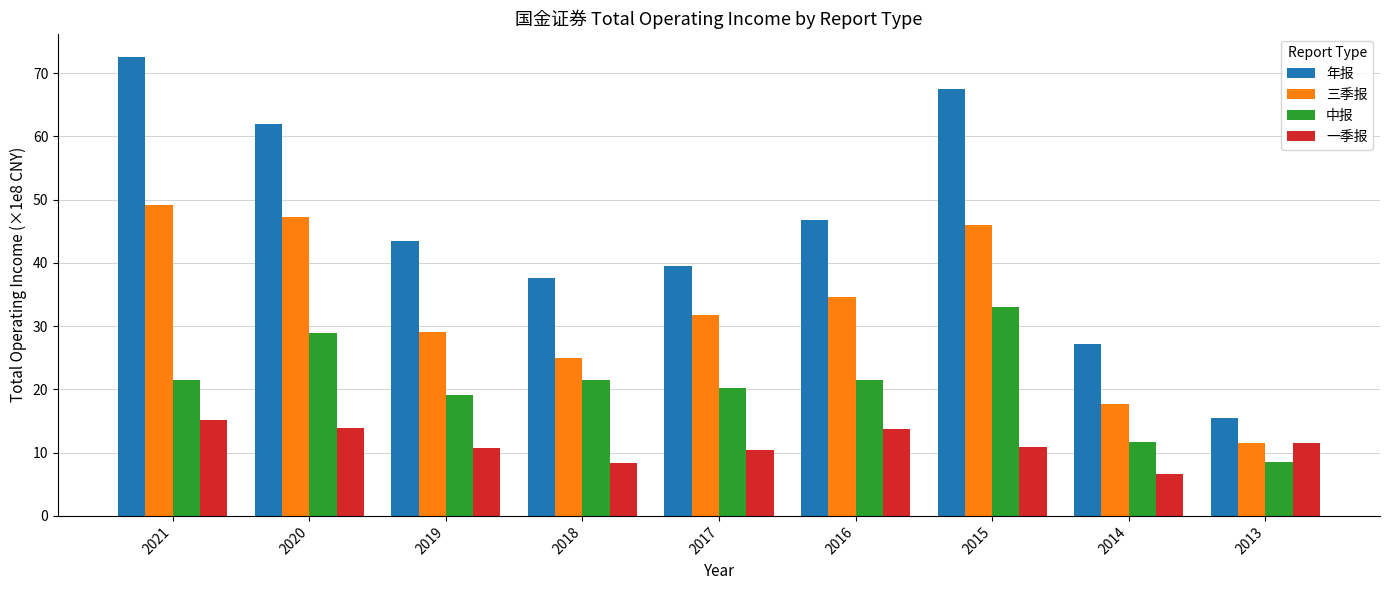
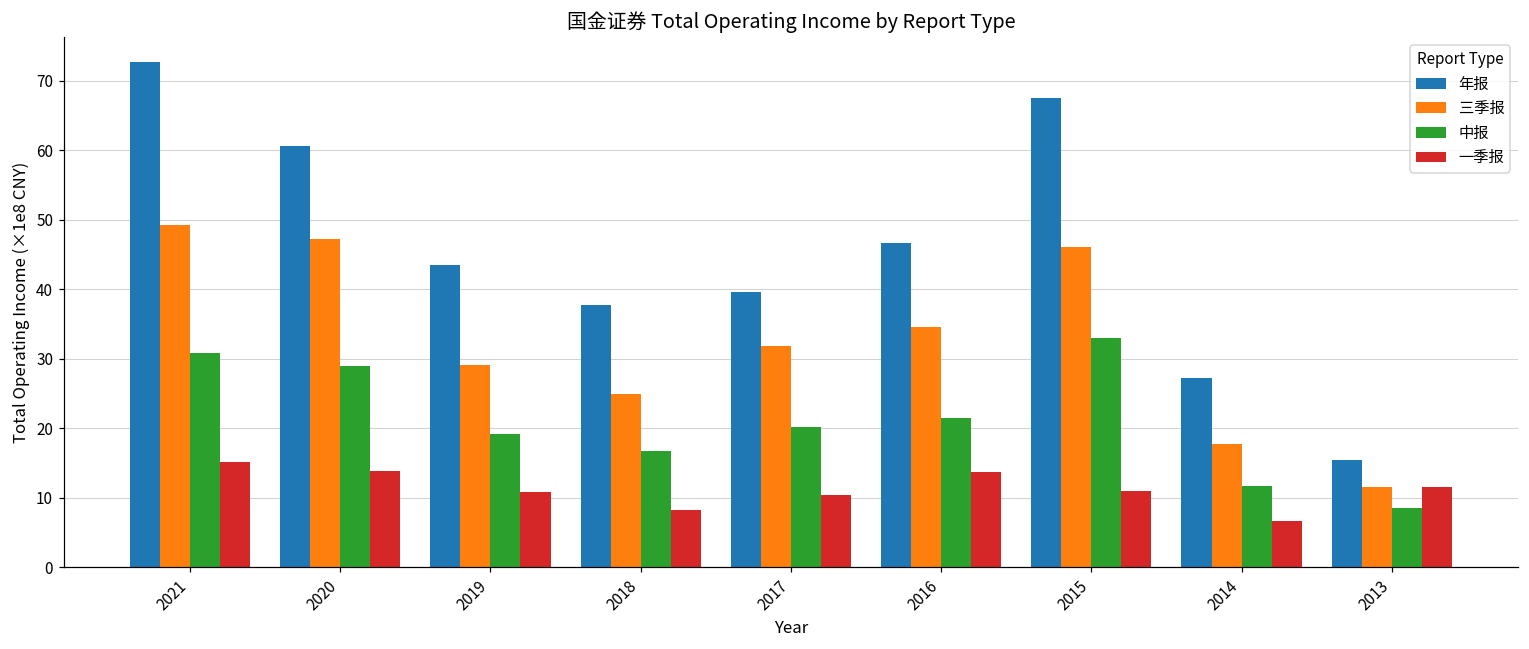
  {
    "年报": {
      "2021": 73,
-     "2020": 62,
+     "2020": 61,
      "2019": 43,
      "2018": 38,
      "2017": 40,
      "2016": 47,
      "2015": 67,
      "2014": 27,
      "2013": 15
    },
    "三季报": {
      "2021": 49,
      "2020": 47,
      "2019": 29,
      "2018": 25,
      "2017": 32,
      "2016": 35,
      "2015": 46,
      "2014": 18,
      "2013": 12
    },
    "中报": {
-     "2021": 21,
+     "2021": 31,
      "2020": 29,
      "2019": 19,
-     "2018": 22,
+     "2018": 17,
      "2017": 20,
      "2016": 21,
      "2015": 33,
      "2014": 12,
      "2013": 9
    },
    "一季报": {
      "2021": 15,
      "2020": 14,
      "2019": 11,
      "2018": 8,
      "2017": 10,
      "2016": 14,
      "2015": 11,
      "2014": 7,
      "2013": 12
    }
  }
